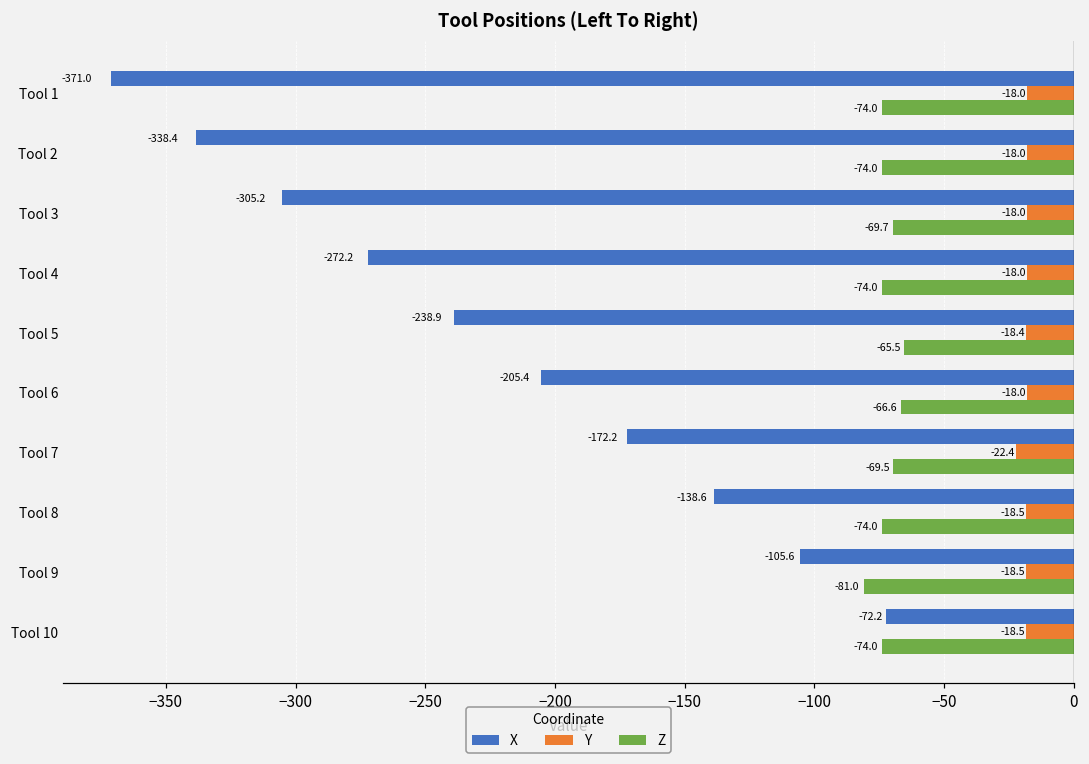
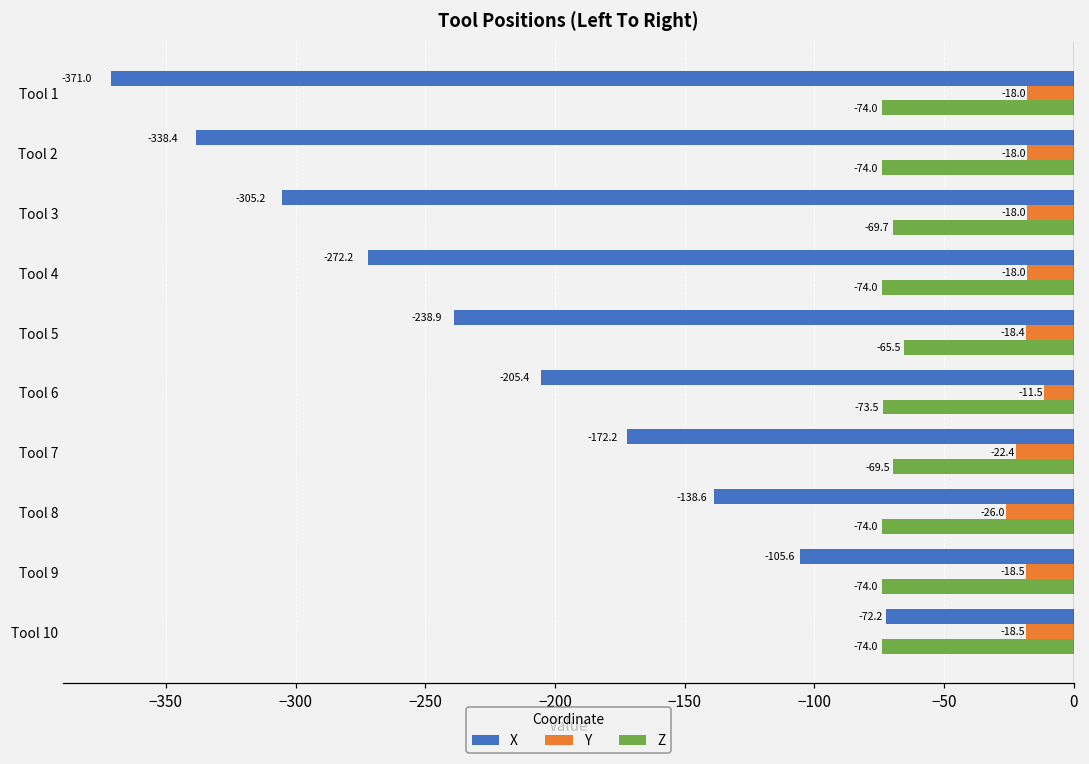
  {
    "X": {
      "Tool 1": -371.0,
      "Tool 2": -338.4,
      "Tool 3": -305.2,
      "Tool 4": -272.2,
      "Tool 5": -238.9,
      "Tool 6": -205.4,
      "Tool 7": -172.2,
      "Tool 8": -138.6,
      "Tool 9": -105.6,
      "Tool 10": -72.2
    },
    "Y": {
      "Tool 1": -18.0,
      "Tool 2": -18.0,
      "Tool 3": -18.0,
      "Tool 4": -18.0,
      "Tool 5": -18.4,
-     "Tool 6": -18.0,
+     "Tool 6": -11.5,
      "Tool 7": -22.4,
-     "Tool 8": -18.5,
+     "Tool 8": -26.0,
      "Tool 9": -18.5,
      "Tool 10": -18.5
    },
    "Z": {
      "Tool 1": -74.0,
      "Tool 2": -74.0,
      "Tool 3": -69.7,
      "Tool 4": -74.0,
      "Tool 5": -65.5,
-     "Tool 6": -66.6,
+     "Tool 6": -73.5,
      "Tool 7": -69.5,
      "Tool 8": -74.0,
-     "Tool 9": -81.0,
+     "Tool 9": -74.0,
      "Tool 10": -74.0
    }
  }
